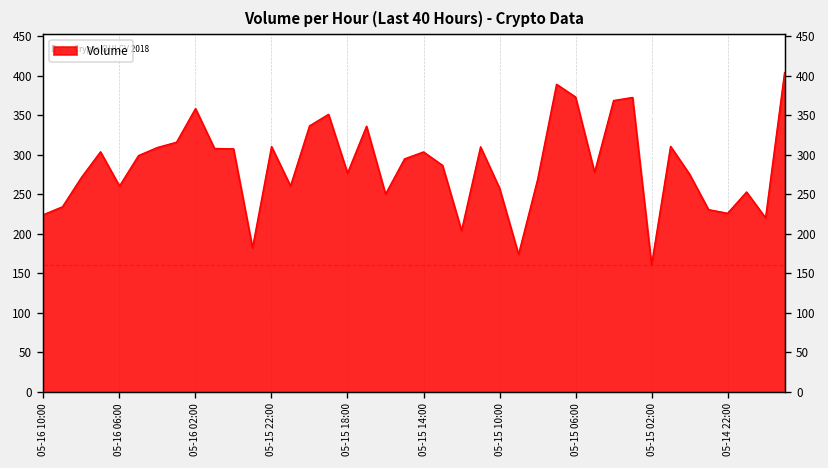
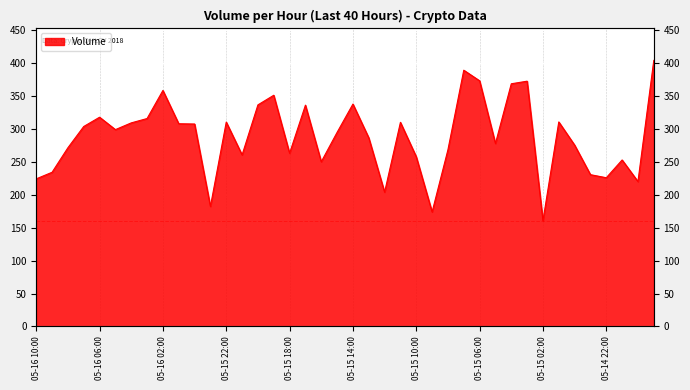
  {
    "05-16 10:00": 220,
-   "05-16 06:00": 260,
+   "05-16 06:00": 320,
    "05-16 02:00": 360,
    "05-15 22:00": 310,
-   "05-15 18:00": 280,
-   "05-15 14:00": 300,
+   "05-15 18:00": 260,
+   "05-15 14:00": 340,
    "05-15 10:00": 260,
    "05-15 06:00": 370,
    "05-15 02:00": 160,
    "05-14 22:00": 230
  }
